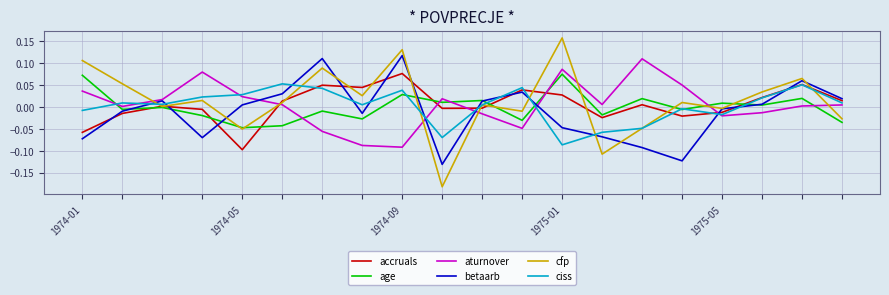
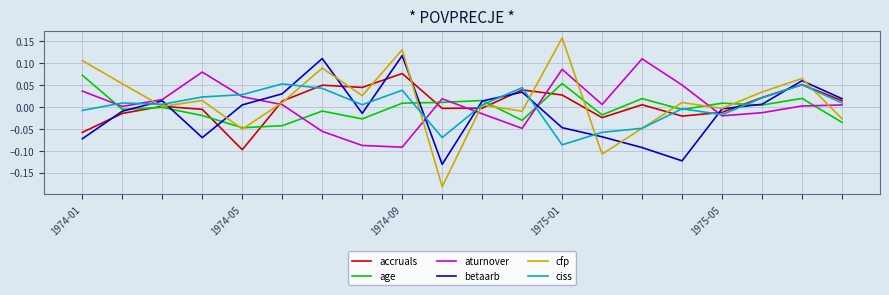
  {
    "accruals": {
      "1974-01": -0.06,
      "1974-05": -0.10,
      "1974-09": 0.08,
      "1975-01": 0.03
    },
    "age": {
      "1974-01": 0.07,
-     "1974-09": 0.03,
-     "1975-01": 0.07,
+     "1974-09": 0.01,
+     "1975-01": 0.05,
      "1975-05": 0.01
    },
    "aturnover": {
      "1974-01": 0.04,
      "1974-09": -0.09,
      "1975-01": 0.09
    },
    "betaarb": {
      "1974-01": -0.07,
      "1974-05": 0.00,
      "1974-09": 0.12,
      "1975-01": -0.05
    },
    "cfp": {
      "1974-01": 0.11,
      "1974-09": 0.13,
      "1975-01": 0.16
    },
    "ciss": {
      "1974-01": -0.01,
      "1974-09": 0.04,
      "1975-01": -0.09
    }
  }
